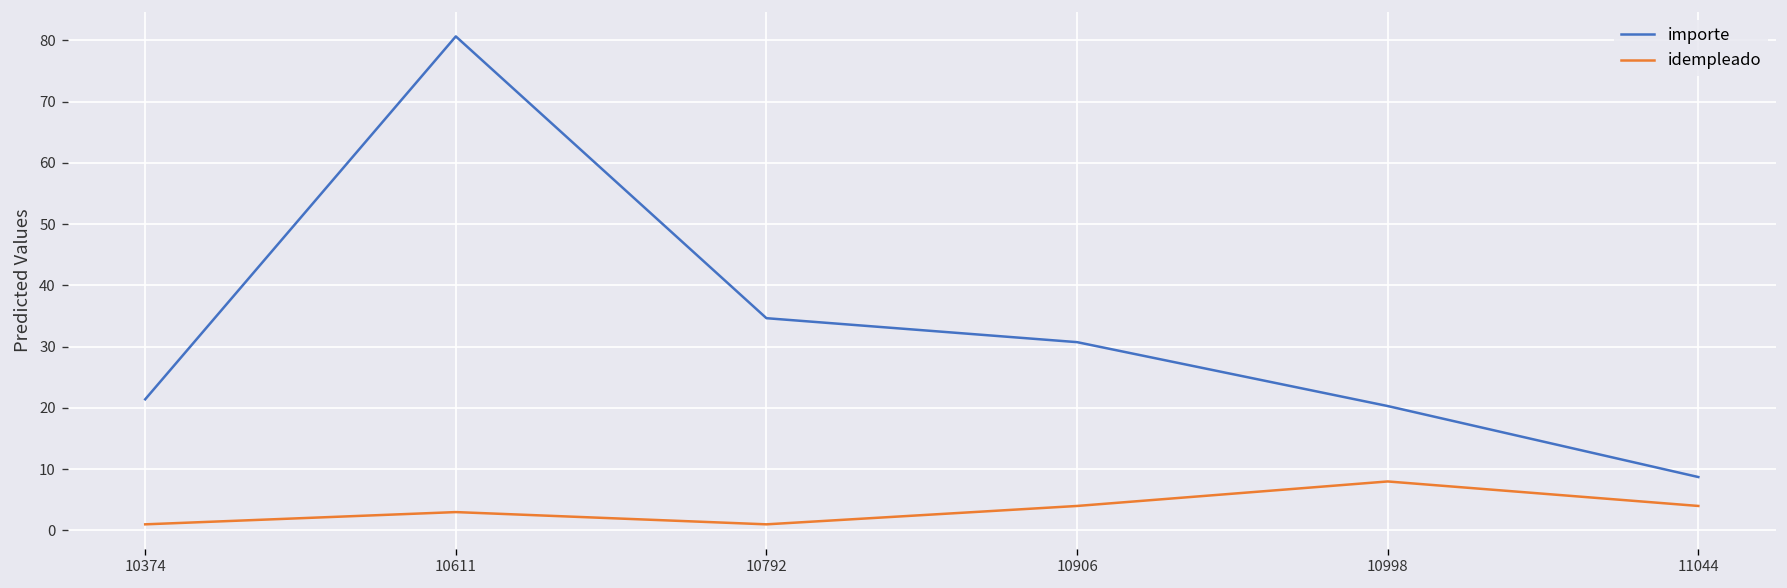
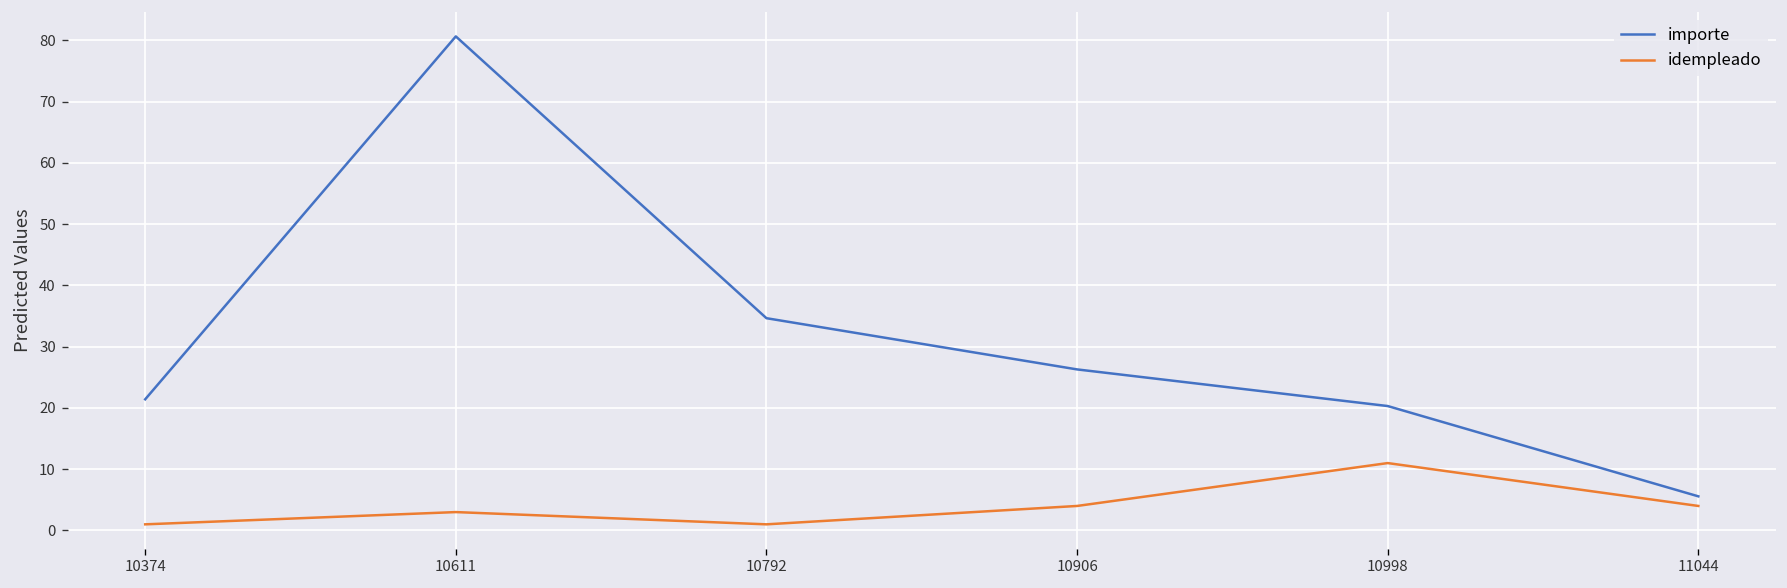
  {
    "importe": {
      "10374": 21,
      "10611": 81,
      "10792": 35,
-     "10906": 31,
+     "10906": 26,
      "10998": 20,
-     "11044": 9
+     "11044": 6
    },
    "idempleado": {
      "10374": 1,
      "10611": 3,
      "10792": 1,
      "10906": 4,
-     "10998": 8,
+     "10998": 11,
      "11044": 4
    }
  }
